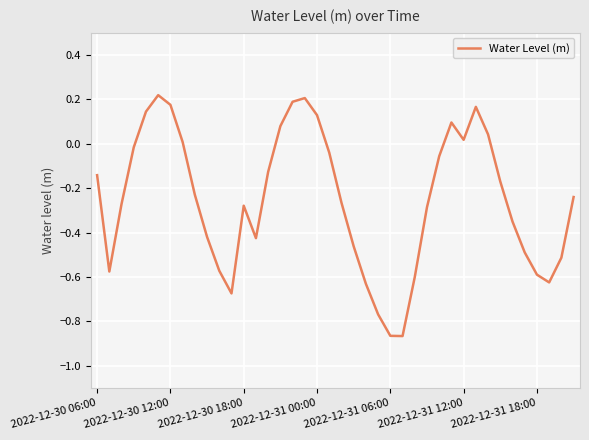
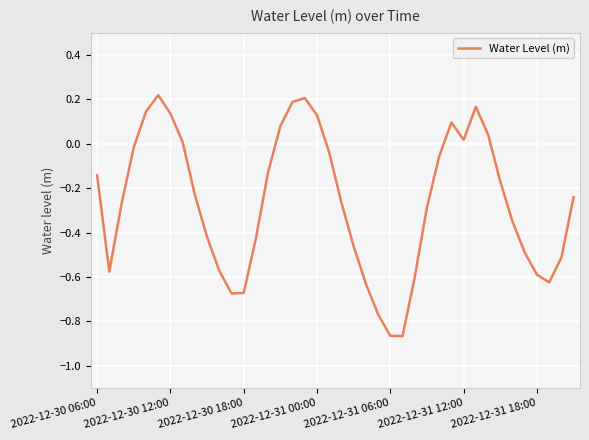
  {
    "2022-12-30 06:00": -0.14,
-   "2022-12-30 12:00": 0.18,
-   "2022-12-30 18:00": -0.28,
+   "2022-12-30 12:00": 0.14,
+   "2022-12-30 18:00": -0.67,
    "2022-12-31 00:00": 0.13,
    "2022-12-31 06:00": -0.87,
    "2022-12-31 12:00": 0.02,
    "2022-12-31 18:00": -0.59
  }
